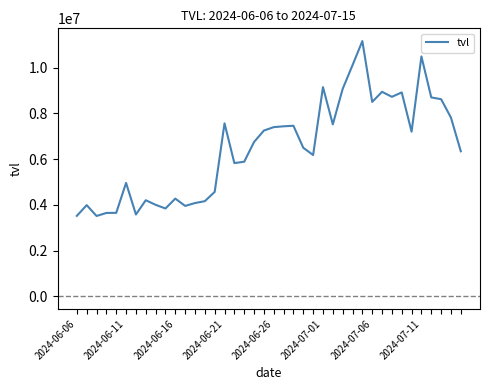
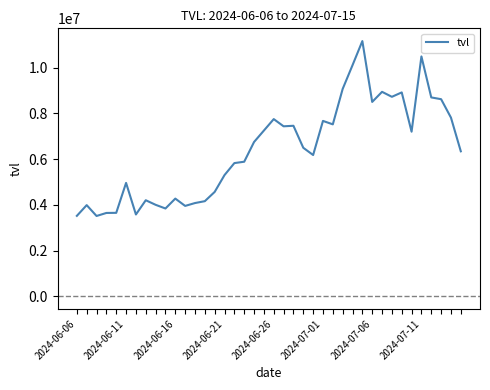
  {
    "2024-06-06": 3500000,
    "2024-06-11": 5000000,
    "2024-06-16": 4300000,
-   "2024-06-21": 7600000,
-   "2024-06-26": 7400000,
-   "2024-07-01": 9200000,
+   "2024-06-21": 5300000,
+   "2024-06-26": 7800000,
+   "2024-07-01": 7700000,
    "2024-07-06": 8500000,
    "2024-07-11": 10500000
  }
